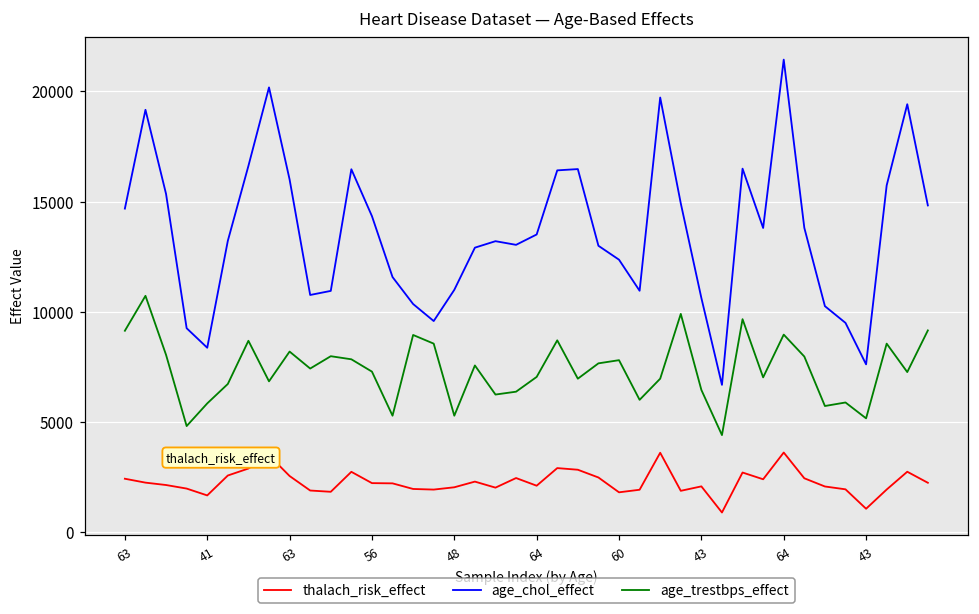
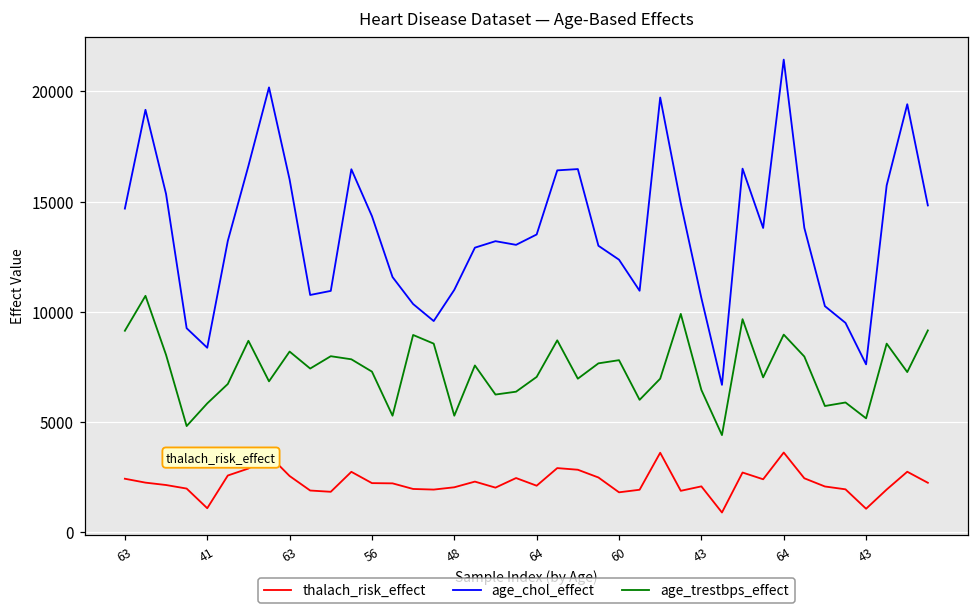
  {
    "thalach_risk_effect": {
-     "41": 1700
+     "41": 1100
    },
    "age_chol_effect": {
      "41": 8400
    },
    "age_trestbps_effect": {
      "41": 5800
    }
  }
